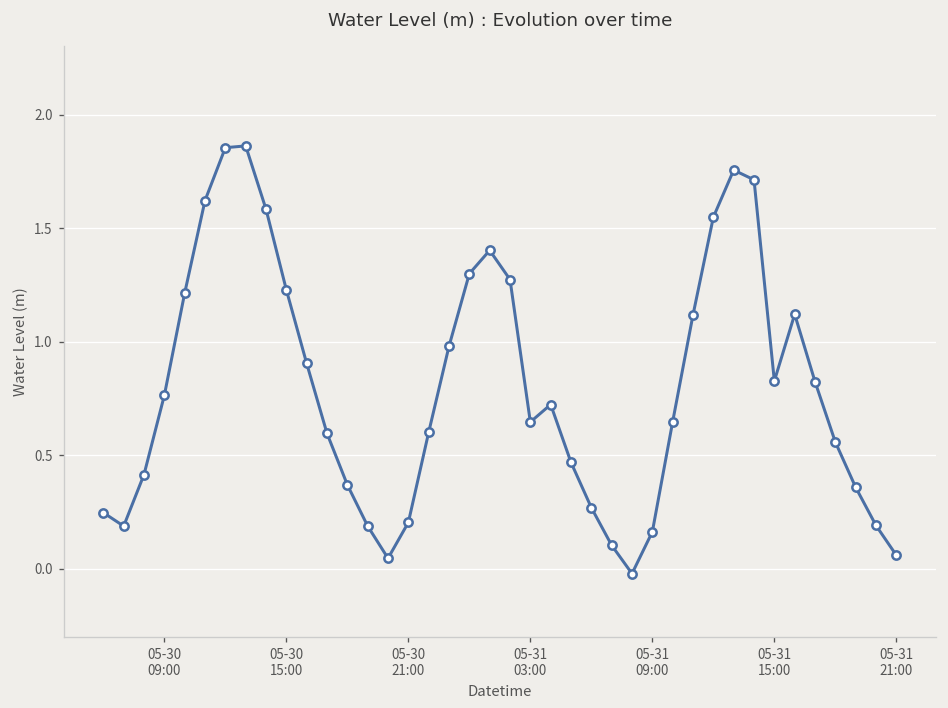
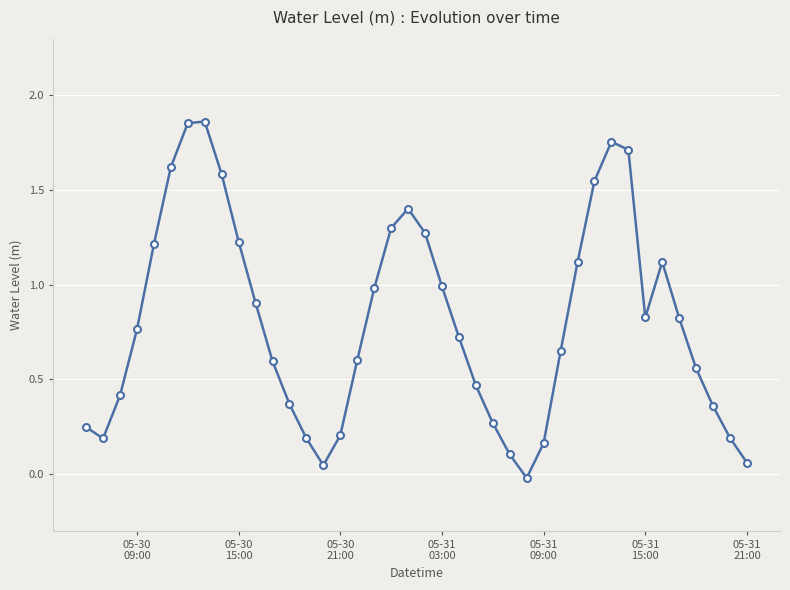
  {
    "05-30 09:00": 0.76,
    "05-30 15:00": 1.23,
    "05-30 21:00": 0.20,
-   "05-31 03:00": 0.65,
+   "05-31 03:00": 0.99,
    "05-31 09:00": 0.16,
    "05-31 15:00": 0.83,
    "05-31 21:00": 0.06
  }
